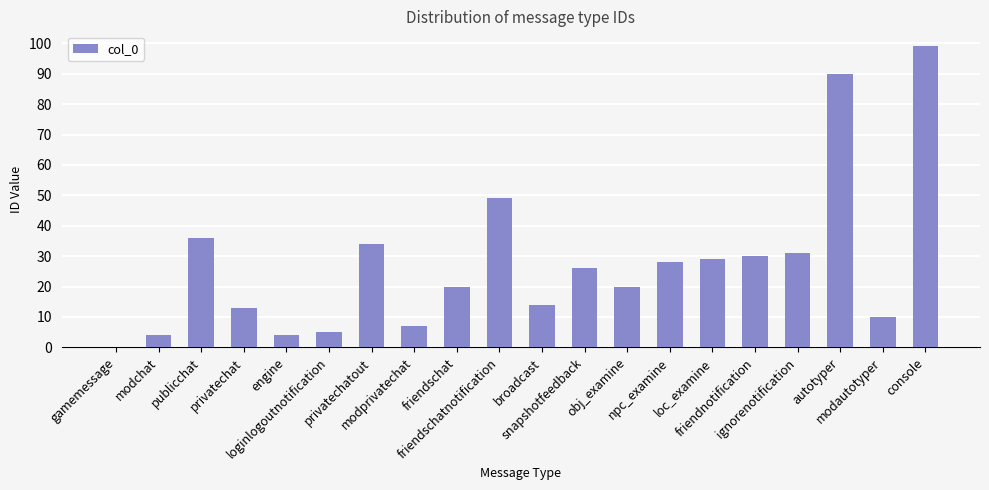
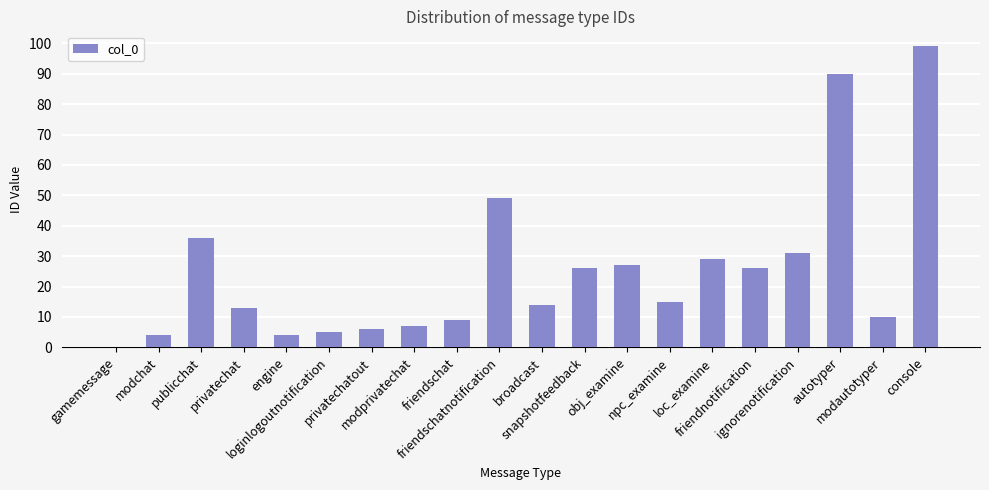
  {
    "gamemessage": 0,
    "modchat": 4,
    "publicchat": 36,
    "privatechat": 13,
    "engine": 4,
    "loginlogoutnotification": 5,
-   "privatechatout": 34,
+   "privatechatout": 6,
    "modprivatechat": 7,
-   "friendschat": 20,
+   "friendschat": 9,
    "friendschatnotification": 49,
    "broadcast": 14,
    "snapshotfeedback": 26,
-   "obj_examine": 20,
-   "npc_examine": 28,
+   "obj_examine": 27,
+   "npc_examine": 15,
    "loc_examine": 29,
-   "friendnotification": 30,
+   "friendnotification": 26,
    "ignorenotification": 31,
    "autotyper": 90,
    "modautotyper": 10,
    "console": 99
  }
